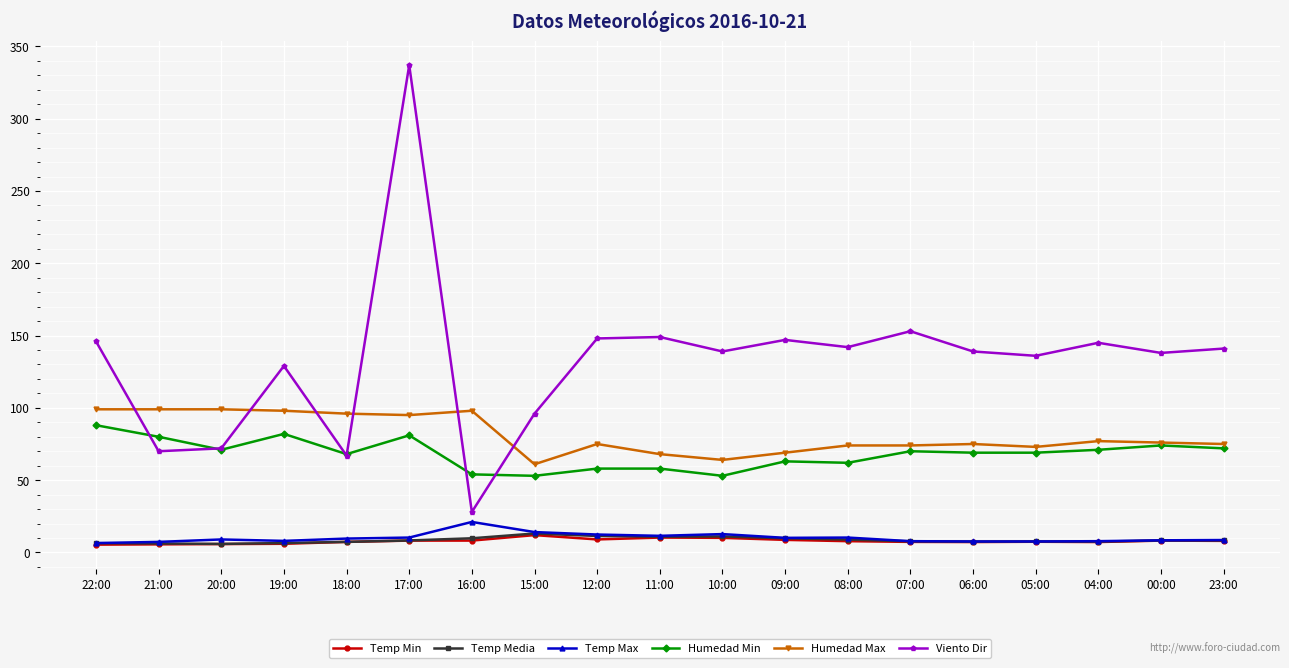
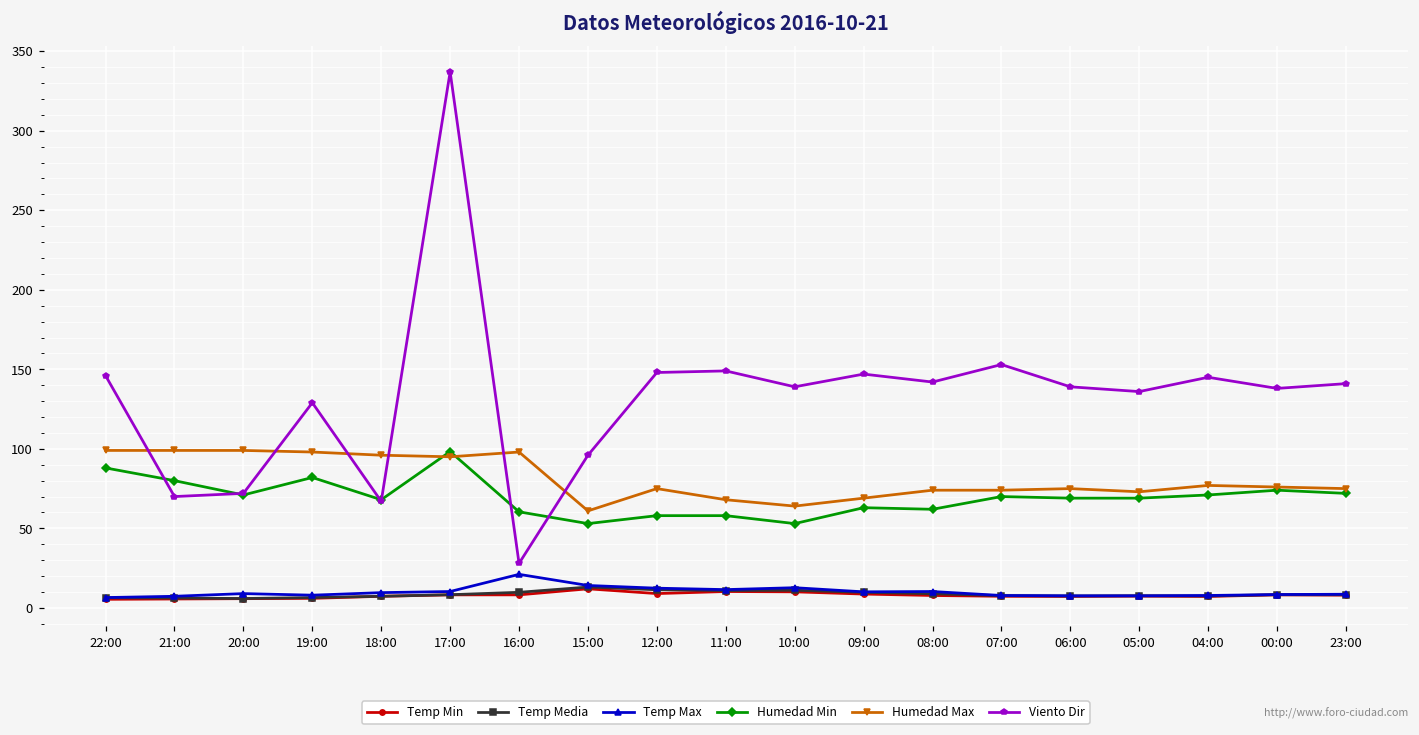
  {
    "Temp Min": {
      "12:00": 9
    },
    "Temp Max": {
      "20:00": 9,
      "18:00": 10,
      "17:00": 10,
      "16:00": 21
    },
    "Humedad Min": {
      "22:00": 88,
      "21:00": 80,
      "19:00": 82,
-     "17:00": 81,
-     "16:00": 54,
+     "17:00": 98,
+     "16:00": 60,
      "15:00": 53,
      "12:00": 58,
      "11:00": 58,
      "10:00": 53,
      "09:00": 63,
      "08:00": 62,
      "07:00": 70,
      "06:00": 69,
      "05:00": 69,
      "04:00": 71,
      "00:00": 74,
      "23:00": 72
    },
    "Humedad Max": {
      "22:00": 99,
      "21:00": 99,
      "20:00": 99,
      "19:00": 98,
      "18:00": 96,
      "17:00": 95,
      "16:00": 98,
      "15:00": 61,
      "12:00": 75,
      "11:00": 68,
      "10:00": 64,
      "09:00": 69,
      "08:00": 74,
      "07:00": 74,
      "06:00": 75,
      "05:00": 73,
      "04:00": 77,
      "00:00": 76,
      "23:00": 75
    },
    "Viento Dir": {
      "22:00": 146,
      "21:00": 70,
      "19:00": 129,
      "17:00": 337,
      "16:00": 28,
      "15:00": 96,
      "12:00": 148,
      "11:00": 149,
      "10:00": 139,
      "09:00": 147,
      "08:00": 142,
      "07:00": 153,
      "06:00": 139,
      "05:00": 136,
      "04:00": 145,
      "00:00": 138,
      "23:00": 141
    }
  }
